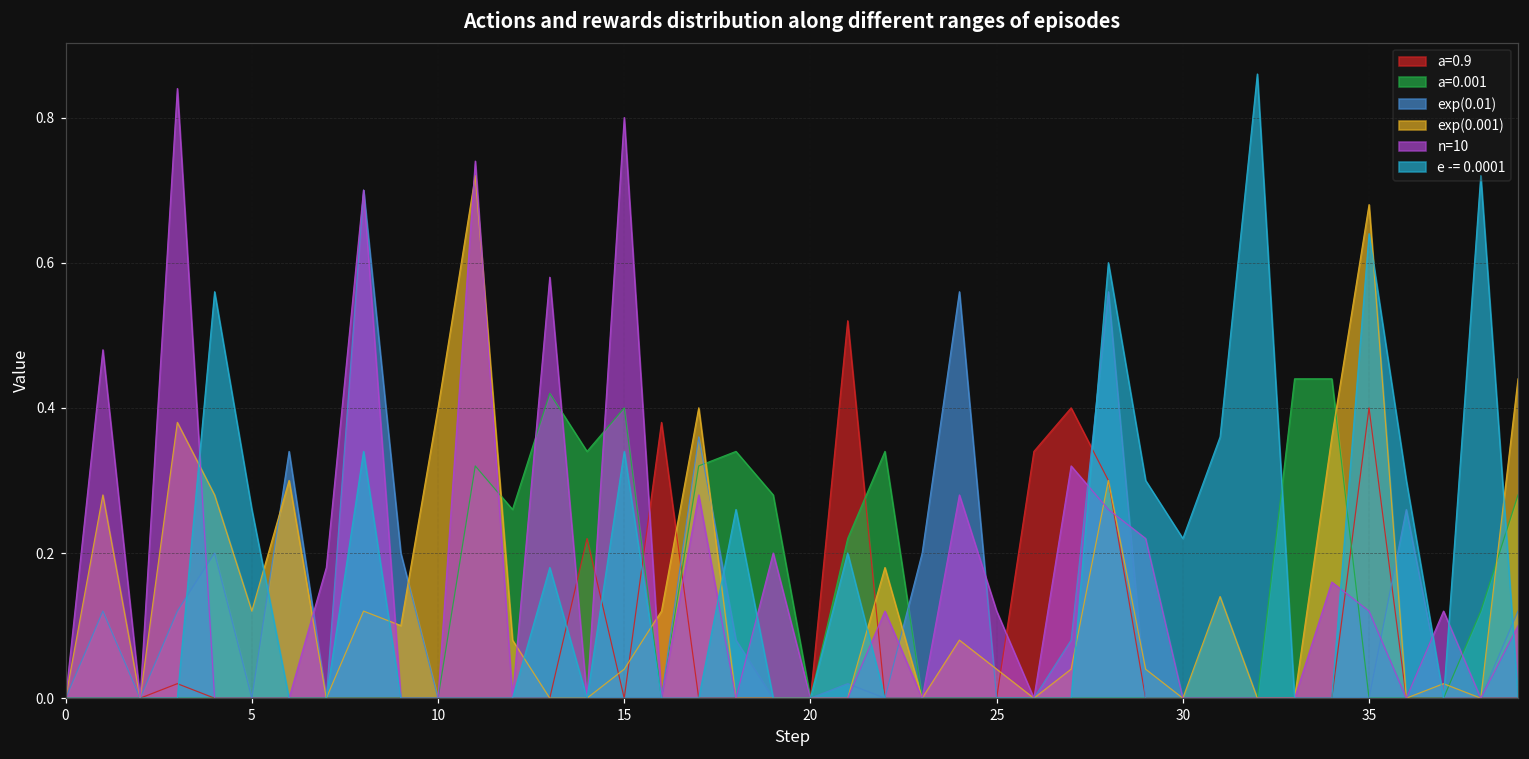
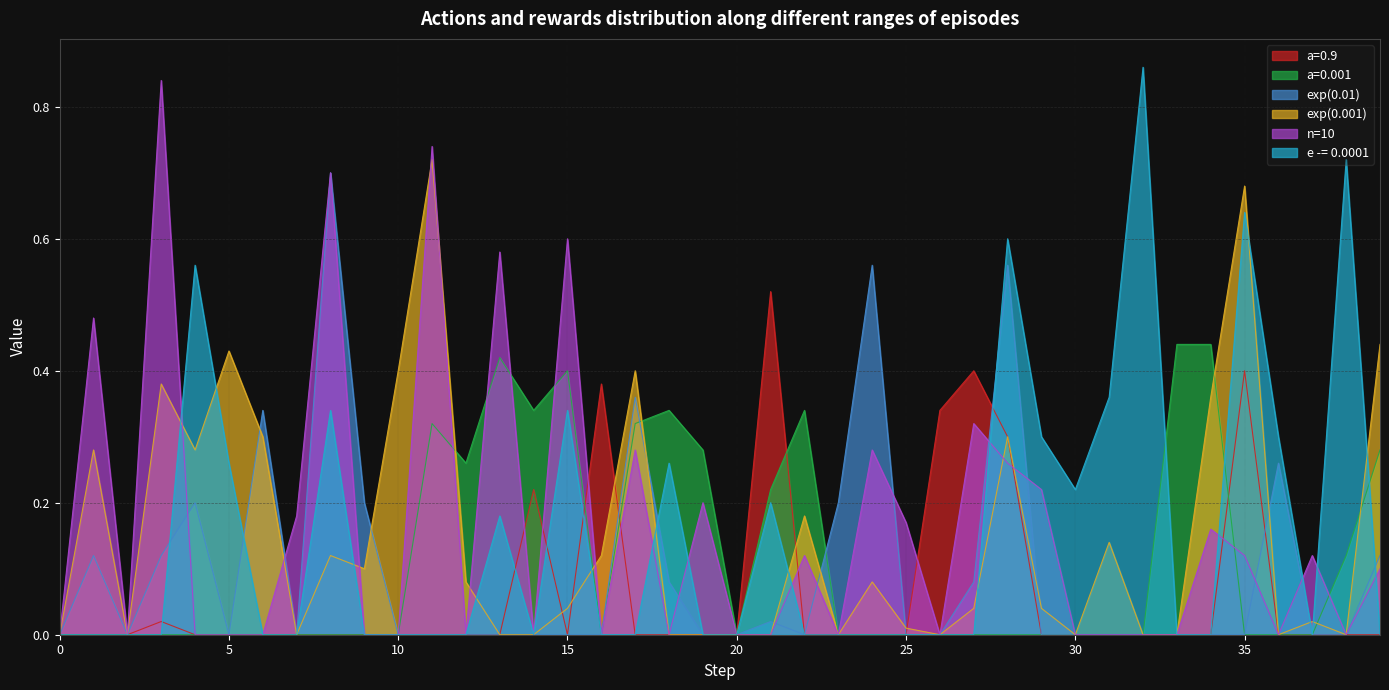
  {
    "a=0.9": {
      "35": 0.40
    },
    "a=0.001": {
      "15": 0.40
    },
    "exp(0.001)": {
-     "5": 0.12,
+     "5": 0.43,
      "10": 0.40,
      "15": 0.04,
-     "25": 0.04,
+     "25": 0.01,
      "35": 0.68
    },
    "n=10": {
-     "15": 0.8,
-     "25": 0.12,
+     "15": 0.6,
+     "25": 0.17,
      "35": 0.12
    }
  }
